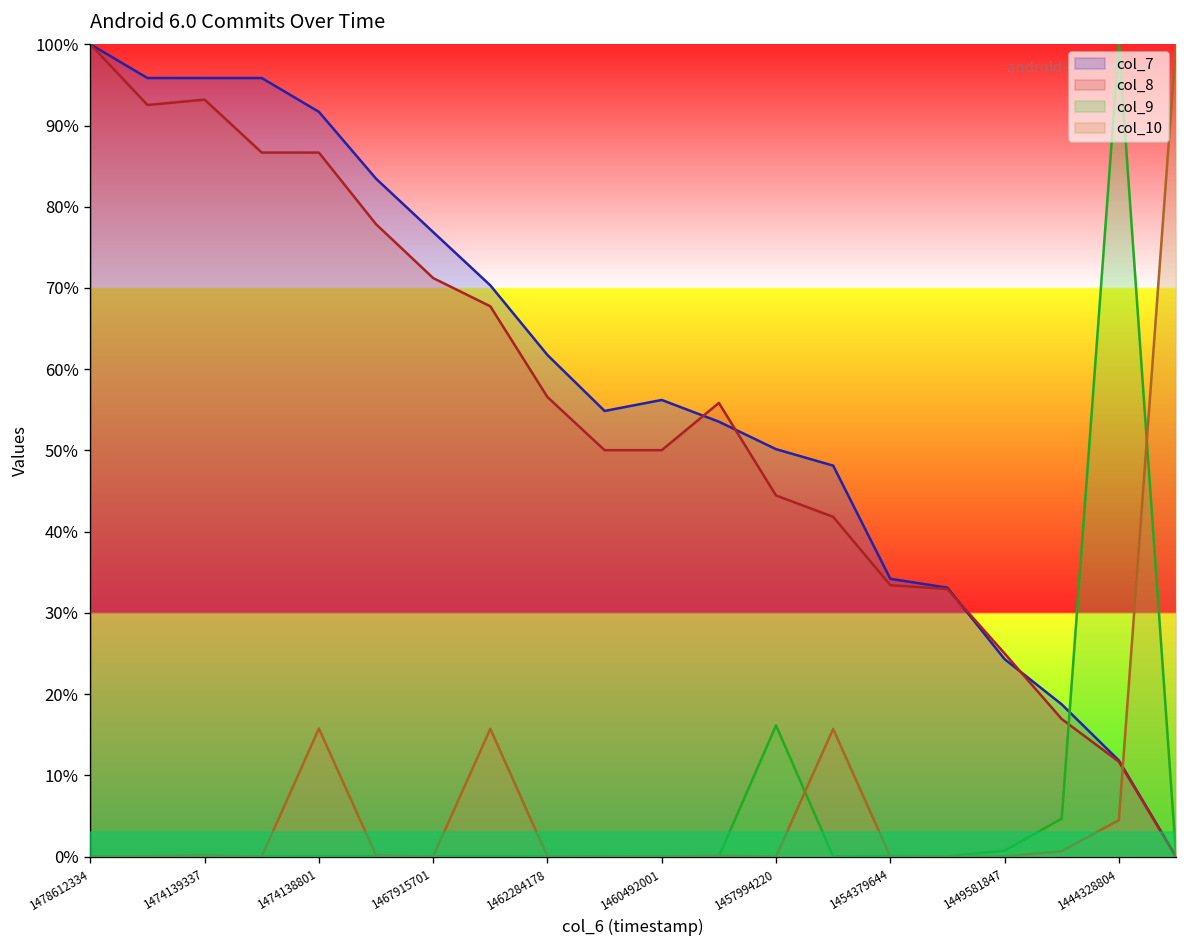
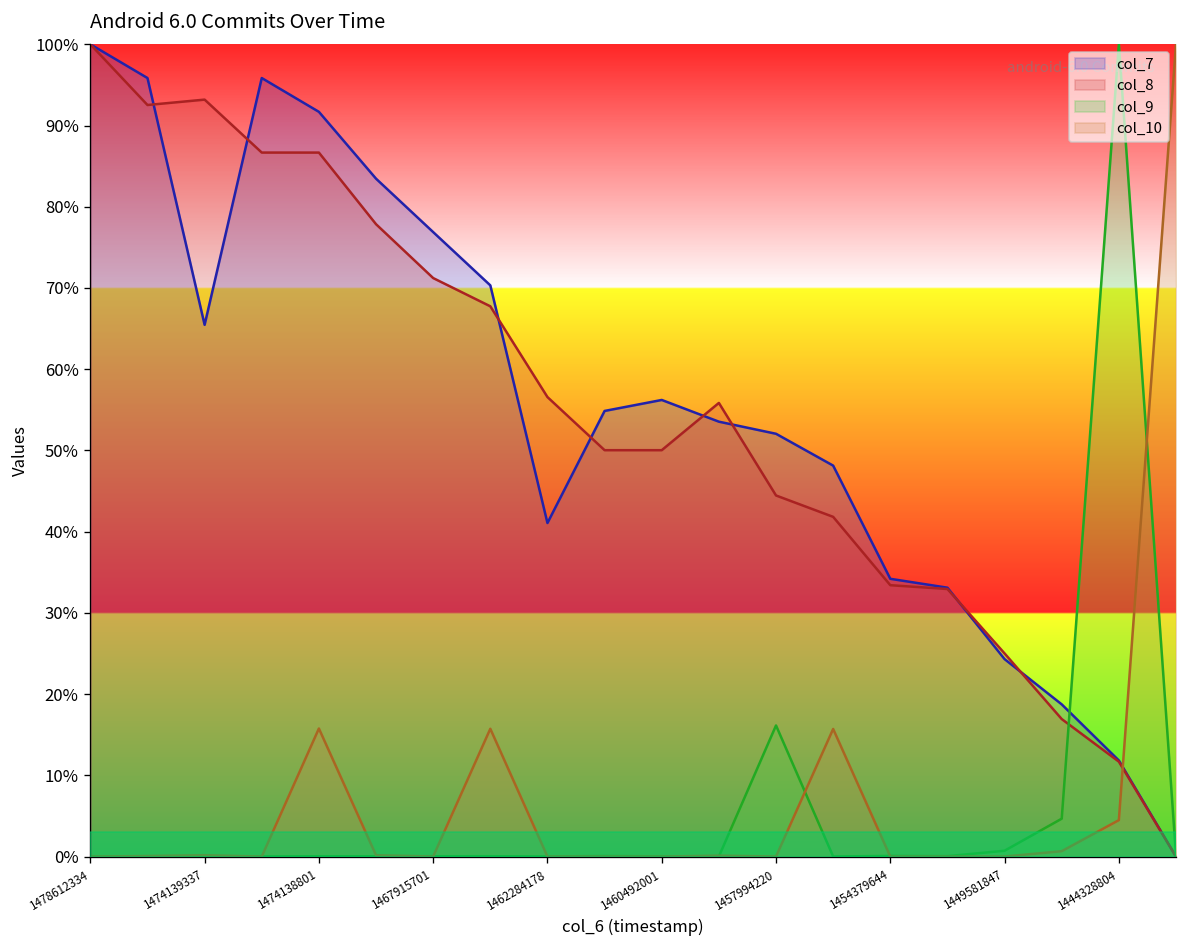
  {
    "col_7": {
-     "1474139337": "96%",
+     "1474139337": "65%",
      "1474138801": "92%",
      "1467915701": "77%",
-     "1462284178": "62%",
+     "1462284178": "41%",
      "1460492001": "56%",
-     "1457994220": "50%",
+     "1457994220": "52%",
      "1454379644": "34%",
      "1449581847": "24%"
    }
  }
